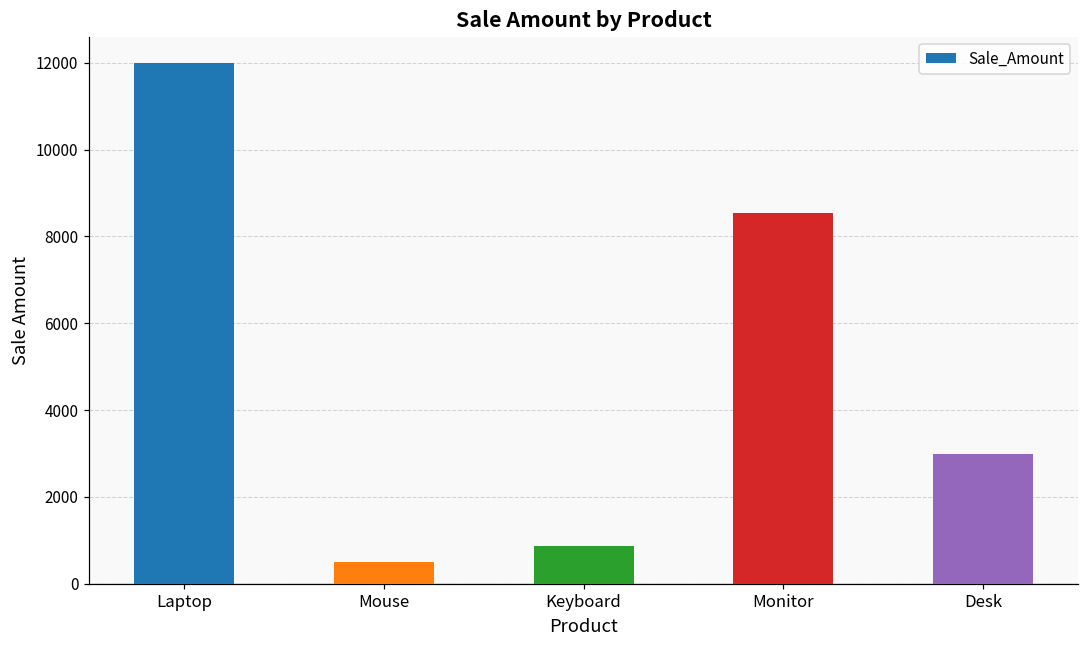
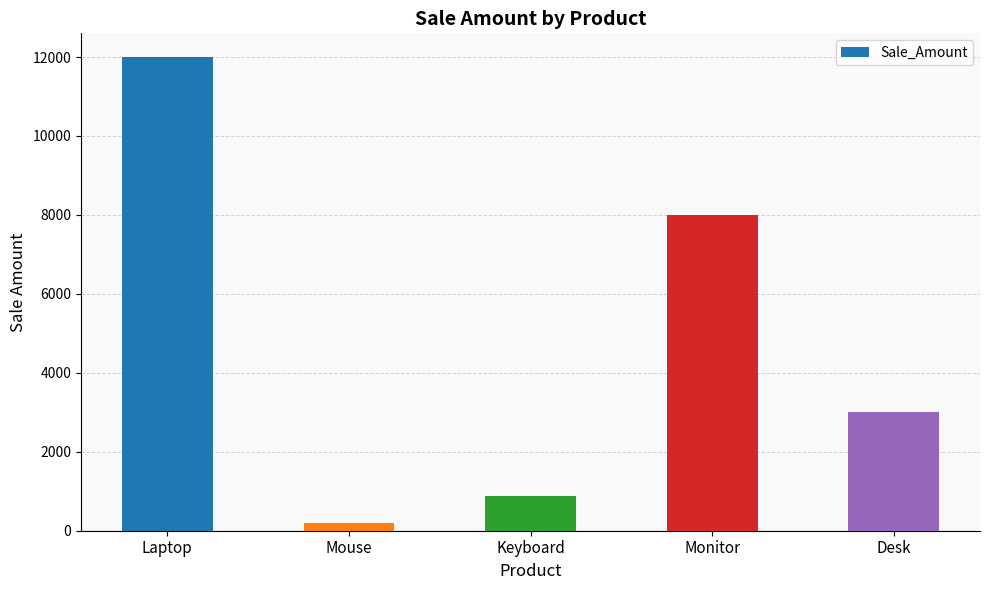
  {
    "Laptop": 12000,
-   "Mouse": 500,
+   "Mouse": 200,
    "Keyboard": 900,
-   "Monitor": 8500,
+   "Monitor": 8000,
    "Desk": 3000
  }
